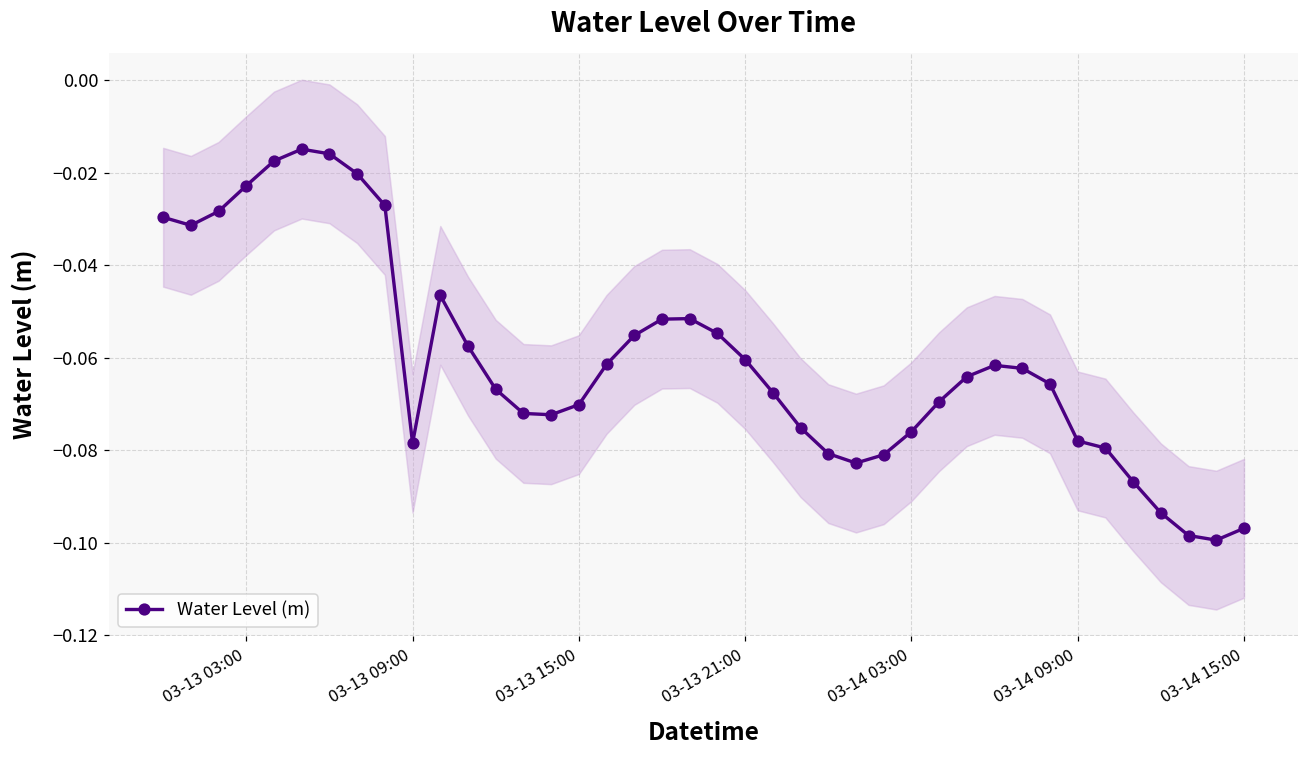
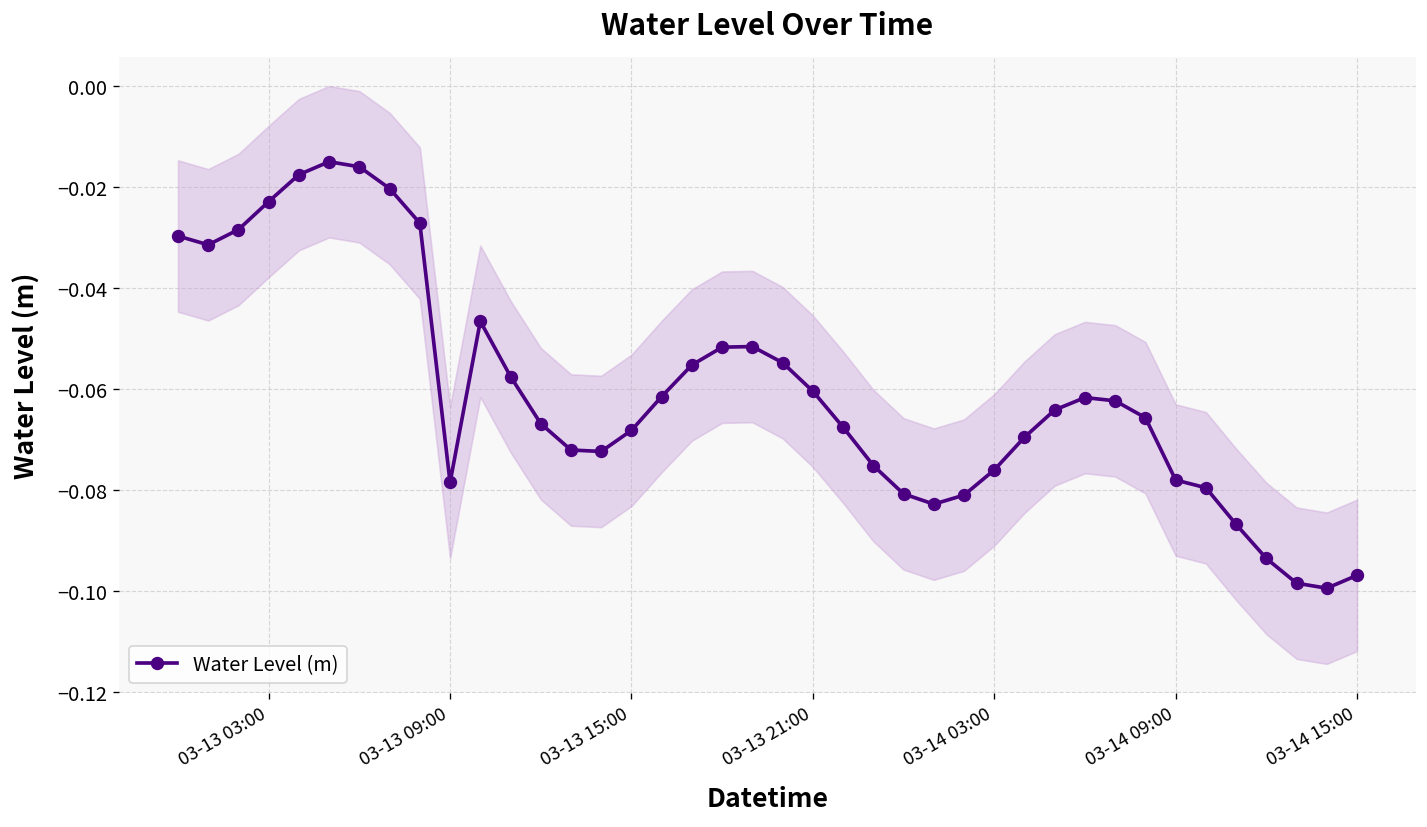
  {
    "Water Level (m)": {
      "03-13 03:00": -0.023,
      "03-13 09:00": -0.078,
-     "03-13 15:00": -0.070,
+     "03-13 15:00": -0.068,
      "03-13 21:00": -0.060,
      "03-14 03:00": -0.076,
      "03-14 09:00": -0.078,
      "03-14 15:00": -0.097
    }
  }
